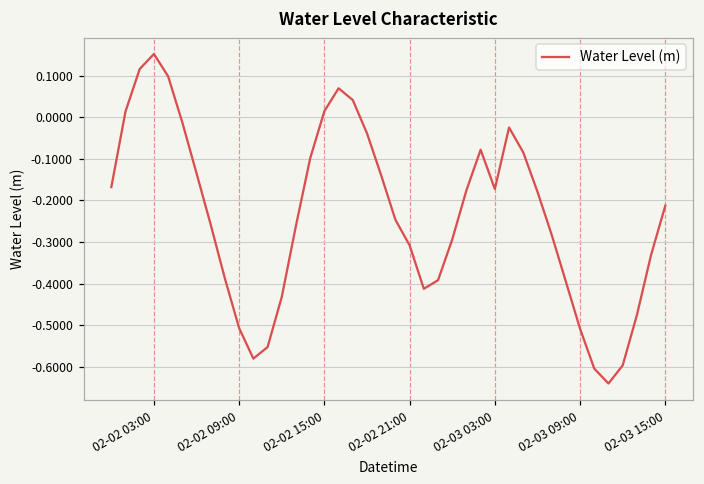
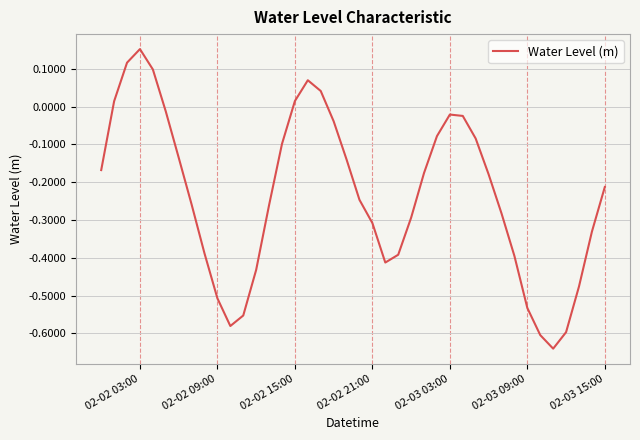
  {
    "02-02 03:00": 0.15,
    "02-02 09:00": -0.51,
    "02-02 15:00": 0.01,
    "02-02 21:00": -0.31,
-   "02-03 03:00": -0.17,
-   "02-03 09:00": -0.51,
+   "02-03 03:00": -0.02,
+   "02-03 09:00": -0.53,
    "02-03 15:00": -0.21
  }
